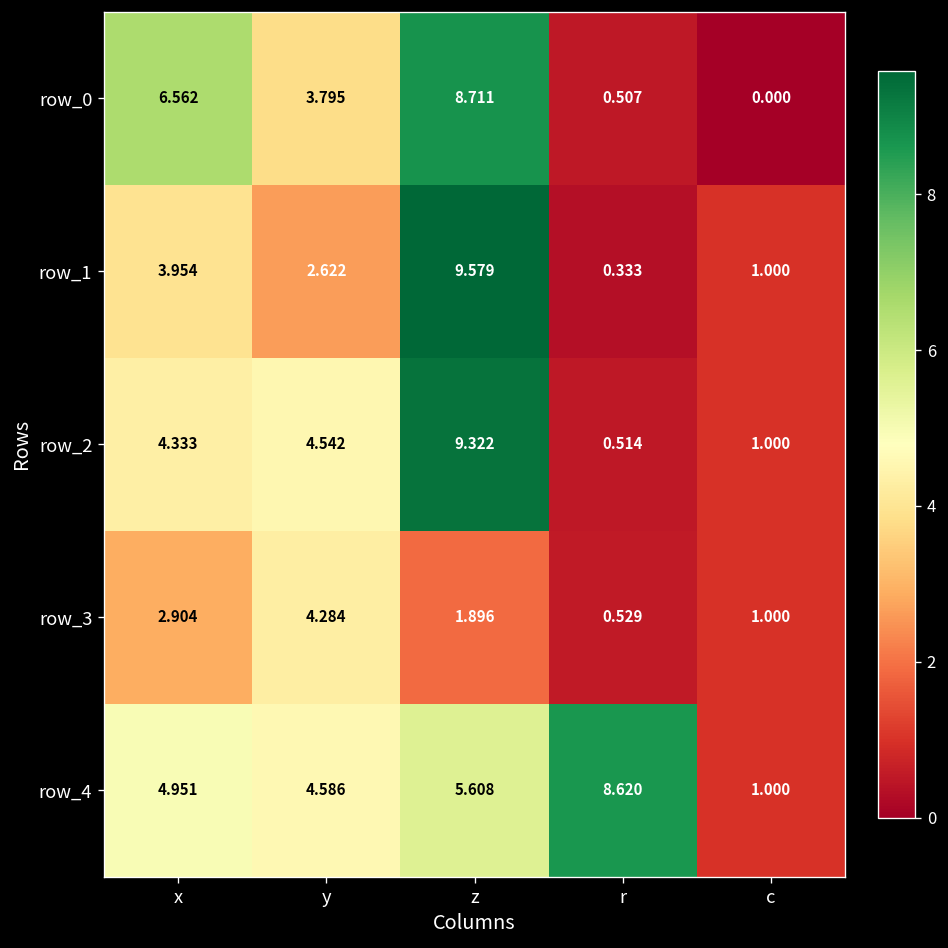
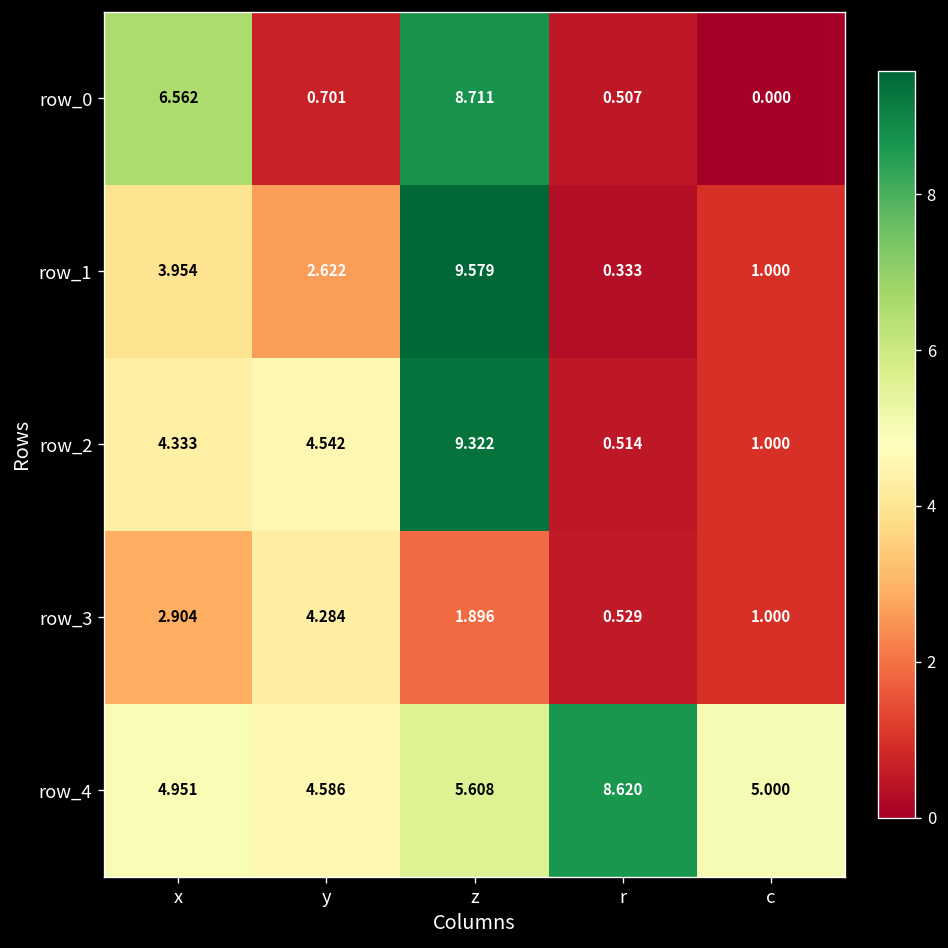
  {
    "row_0": {
      "x": 6.562,
-     "y": 3.795,
+     "y": 0.701,
      "z": 8.711,
      "r": 0.507,
      "c": 0.000
    },
    "row_1": {
      "x": 3.954,
      "y": 2.622,
      "z": 9.579,
      "r": 0.333,
      "c": 1.000
    },
    "row_2": {
      "x": 4.333,
      "y": 4.542,
      "z": 9.322,
      "r": 0.514,
      "c": 1.000
    },
    "row_3": {
      "x": 2.904,
      "y": 4.284,
      "z": 1.896,
      "r": 0.529,
      "c": 1.000
    },
    "row_4": {
      "x": 4.951,
      "y": 4.586,
      "z": 5.608,
      "r": 8.620,
-     "c": 1.000
+     "c": 5.000
    }
  }
